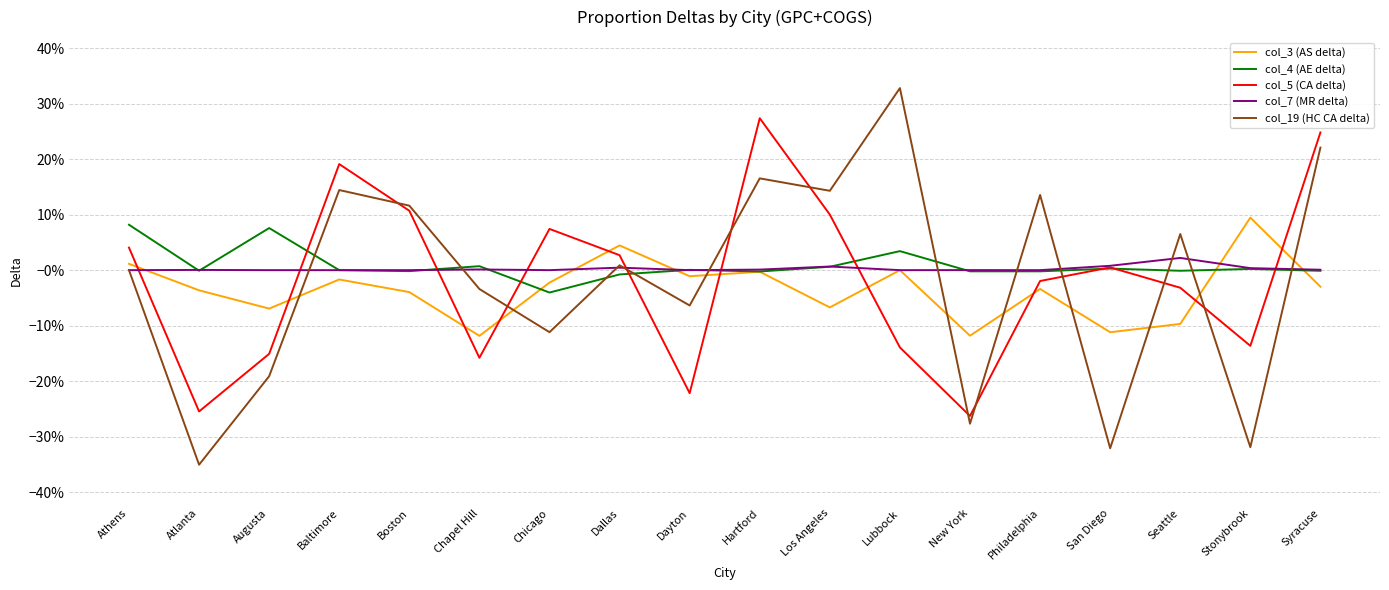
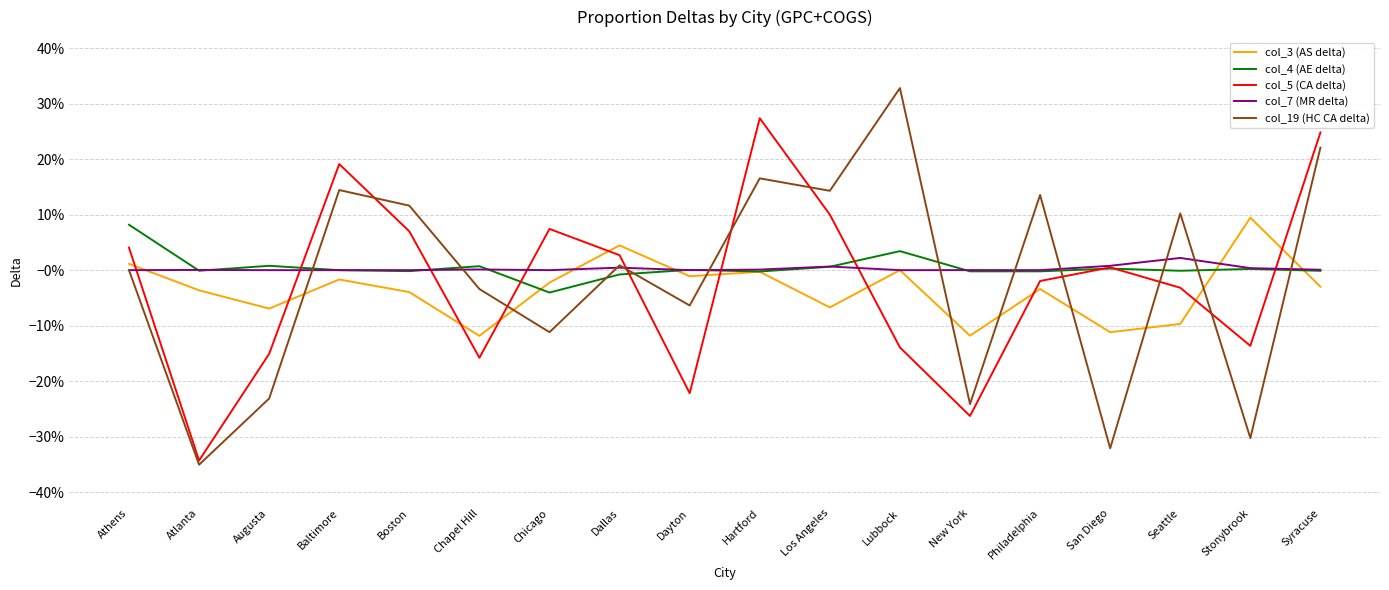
  {
    "col_3 (AS delta)": {
      "Athens": "1%",
      "Atlanta": "-4%",
      "Augusta": "-7%",
      "Baltimore": "-2%",
      "Boston": "-4%",
      "Chapel Hill": "-12%",
      "Chicago": "-2%",
      "Dallas": "4%",
      "Dayton": "-1%",
      "Los Angeles": "-7%",
      "New York": "-12%",
      "Philadelphia": "-3%",
      "San Diego": "-11%",
      "Seattle": "-10%",
      "Stonybrook": "9%",
      "Syracuse": "-3%"
    },
    "col_4 (AE delta)": {
      "Athens": "8%",
-     "Augusta": "8%",
+     "Augusta": "1%",
      "Chapel Hill": "1%",
      "Chicago": "-4%",
      "Dallas": "-1%",
      "Lubbock": "3%",
      "Seattle": "0%"
    },
    "col_5 (CA delta)": {
      "Athens": "4%",
-     "Atlanta": "-25%",
+     "Atlanta": "-34%",
      "Augusta": "-15%",
      "Baltimore": "19%",
-     "Boston": "11%",
+     "Boston": "7%",
      "Chapel Hill": "-16%",
      "Chicago": "7%",
      "Dallas": "3%",
      "Dayton": "-22%",
      "Hartford": "27%",
      "Los Angeles": "10%",
      "Lubbock": "-14%",
      "New York": "-26%",
      "Philadelphia": "-2%",
      "Seattle": "-3%",
      "Stonybrook": "-14%",
      "Syracuse": "25%"
    },
    "col_7 (MR delta)": {
      "Augusta": "0%",
      "Chapel Hill": "0%",
      "Chicago": "0%",
      "Seattle": "2%"
    },
    "col_19 (HC CA delta)": {
      "Atlanta": "-35%",
-     "Augusta": "-19%",
+     "Augusta": "-23%",
      "Baltimore": "14%",
      "Boston": "12%",
      "Chapel Hill": "-3%",
      "Chicago": "-11%",
      "Dayton": "-6%",
      "Hartford": "17%",
      "Los Angeles": "14%",
      "Lubbock": "33%",
-     "New York": "-28%",
+     "New York": "-24%",
      "Philadelphia": "14%",
      "San Diego": "-32%",
-     "Seattle": "7%",
-     "Stonybrook": "-32%",
+     "Seattle": "10%",
+     "Stonybrook": "-30%",
      "Syracuse": "22%"
    }
  }
